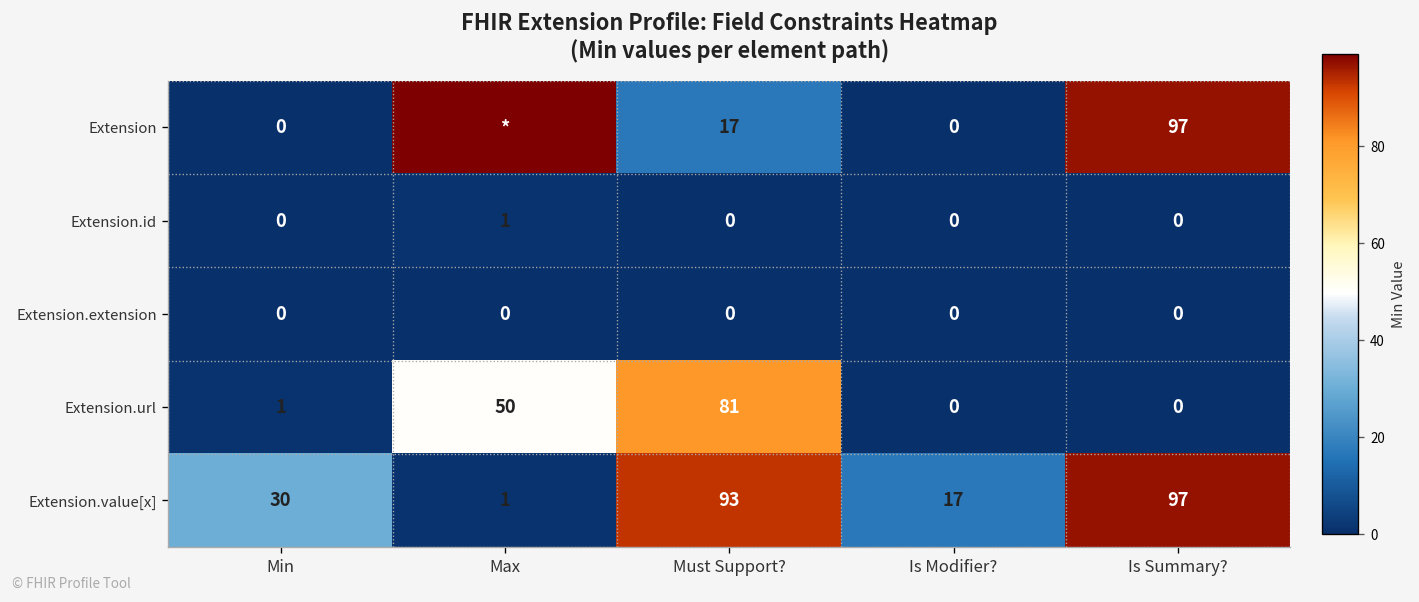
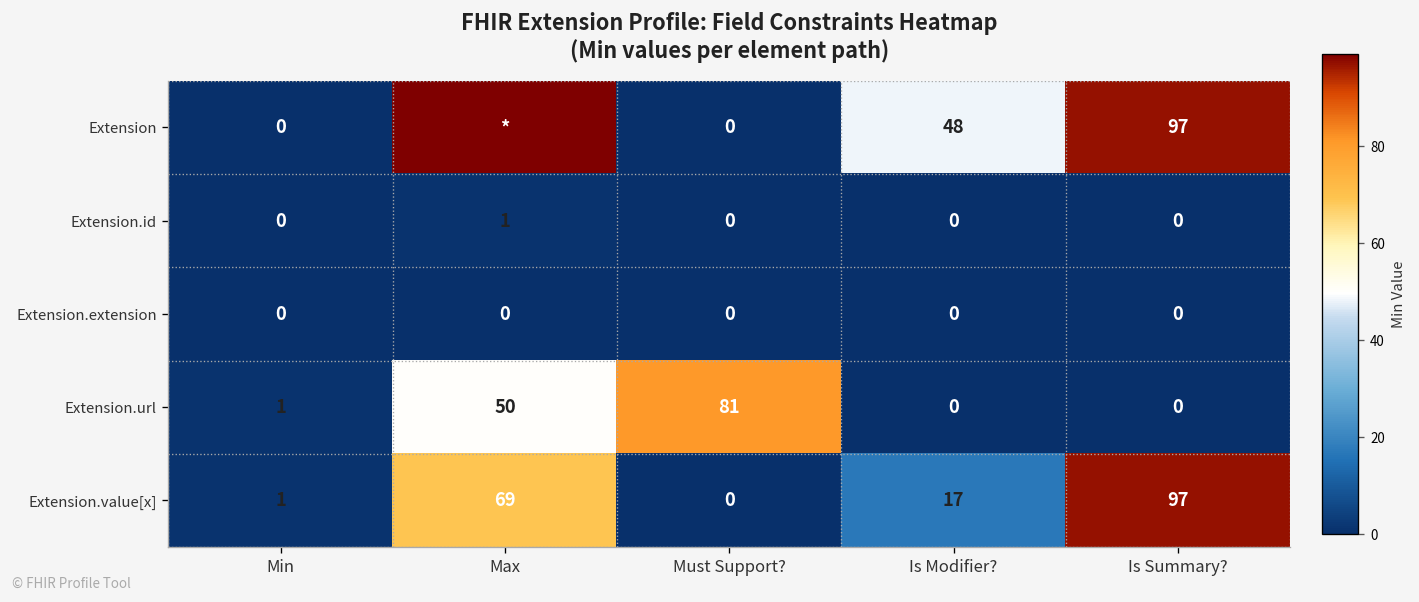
  {
    "Extension": {
      "Min": 0,
-     "Must Support?": 17,
-     "Is Modifier?": 0,
+     "Must Support?": 0,
+     "Is Modifier?": 48,
      "Is Summary?": 97
    },
    "Extension.id": {
      "Min": 0,
      "Max": 1,
      "Must Support?": 0,
      "Is Modifier?": 0,
      "Is Summary?": 0
    },
    "Extension.extension": {
      "Min": 0,
      "Max": 0,
      "Must Support?": 0,
      "Is Modifier?": 0,
      "Is Summary?": 0
    },
    "Extension.url": {
      "Min": 1,
      "Max": 50,
      "Must Support?": 81,
      "Is Modifier?": 0,
      "Is Summary?": 0
    },
    "Extension.value[x]": {
-     "Min": 30,
-     "Max": 1,
-     "Must Support?": 93,
+     "Min": 1,
+     "Max": 69,
+     "Must Support?": 0,
      "Is Modifier?": 17,
      "Is Summary?": 97
    }
  }
